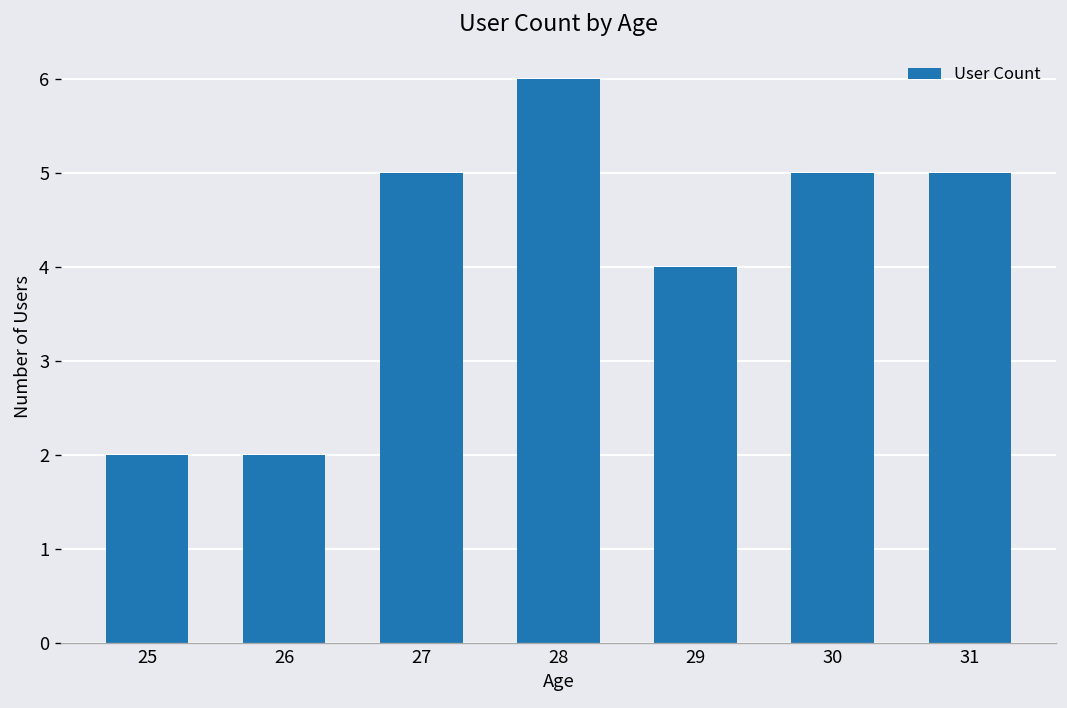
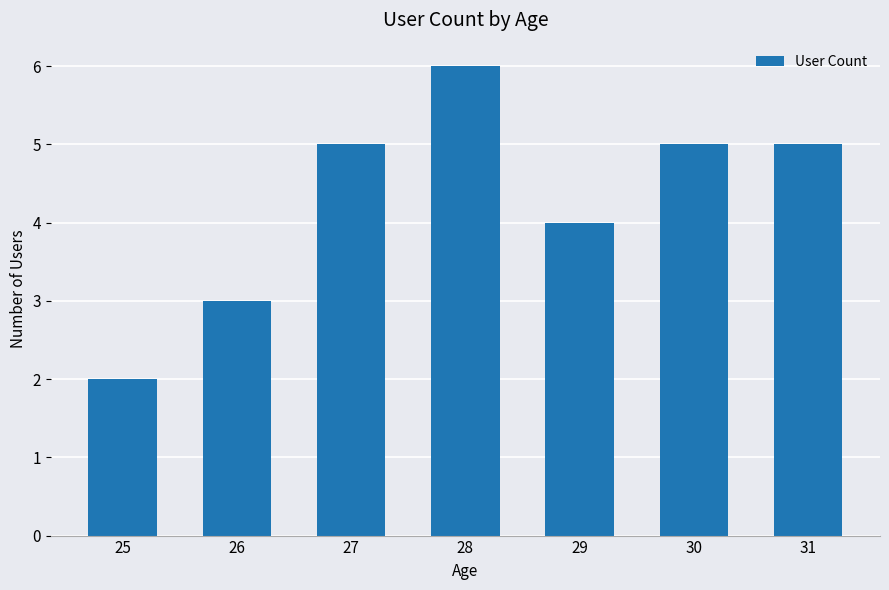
  {
    "25": 2,
-   "26": 2,
+   "26": 3,
    "27": 5,
    "28": 6,
    "29": 4,
    "30": 5,
    "31": 5
  }
